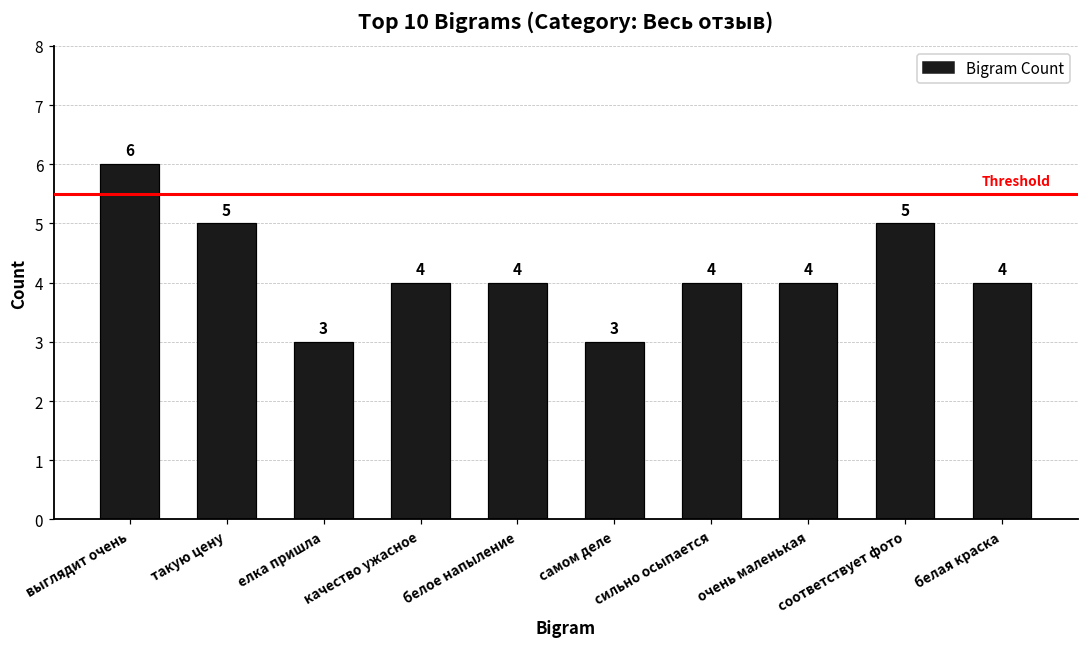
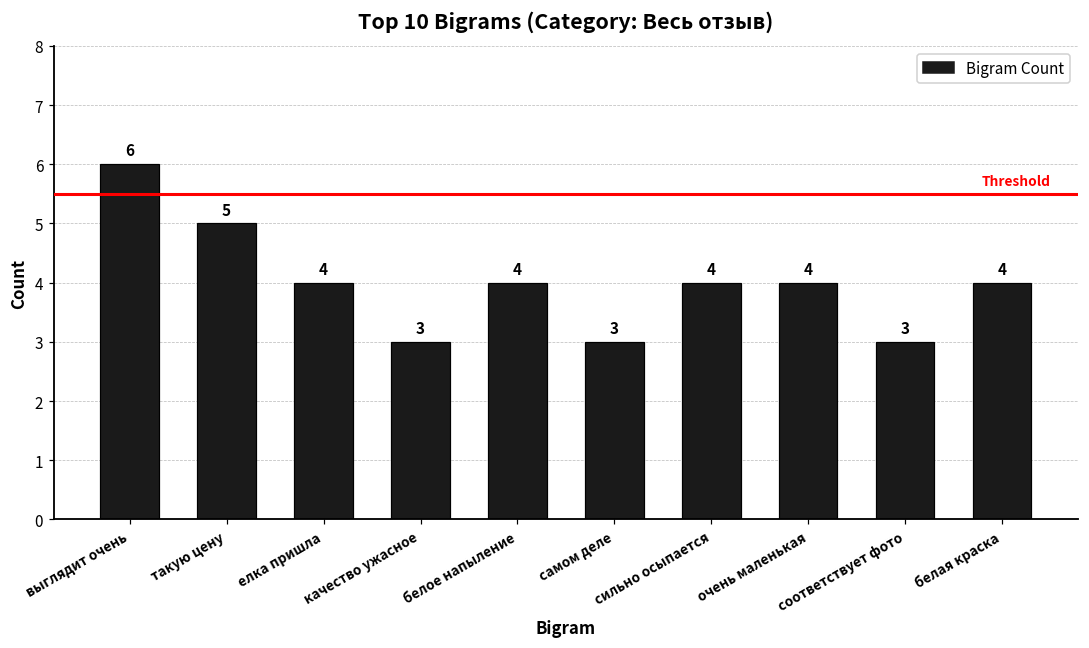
  {
    "выглядит очень": 6,
    "такую цену": 5,
-   "елка пришла": 3,
-   "качество ужасное": 4,
+   "елка пришла": 4,
+   "качество ужасное": 3,
    "белое напыление": 4,
    "самом деле": 3,
    "сильно осыпается": 4,
    "очень маленькая": 4,
-   "соответствует фото": 5,
+   "соответствует фото": 3,
    "белая краска": 4
  }
